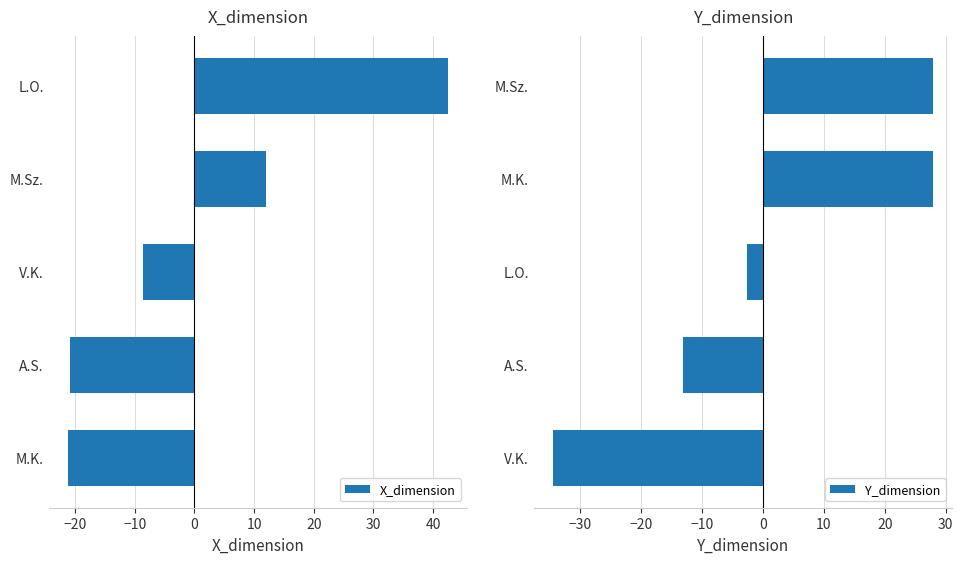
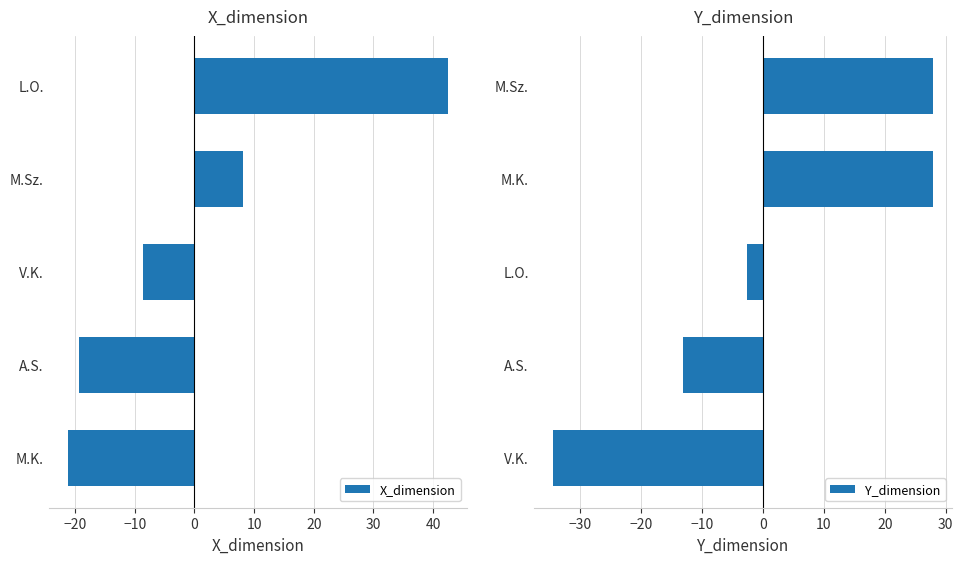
  {
    "X_dimension": {
      "L.O.": 43,
-     "M.Sz.": 12,
+     "M.Sz.": 8,
      "V.K.": -9,
-     "A.S.": -21,
+     "A.S.": -19,
      "M.K.": -21
    },
    "Y_dimension": {
      "M.Sz.": 28,
      "M.K.": 28,
      "L.O.": -3,
      "A.S.": -13,
      "V.K.": -35
    }
  }
